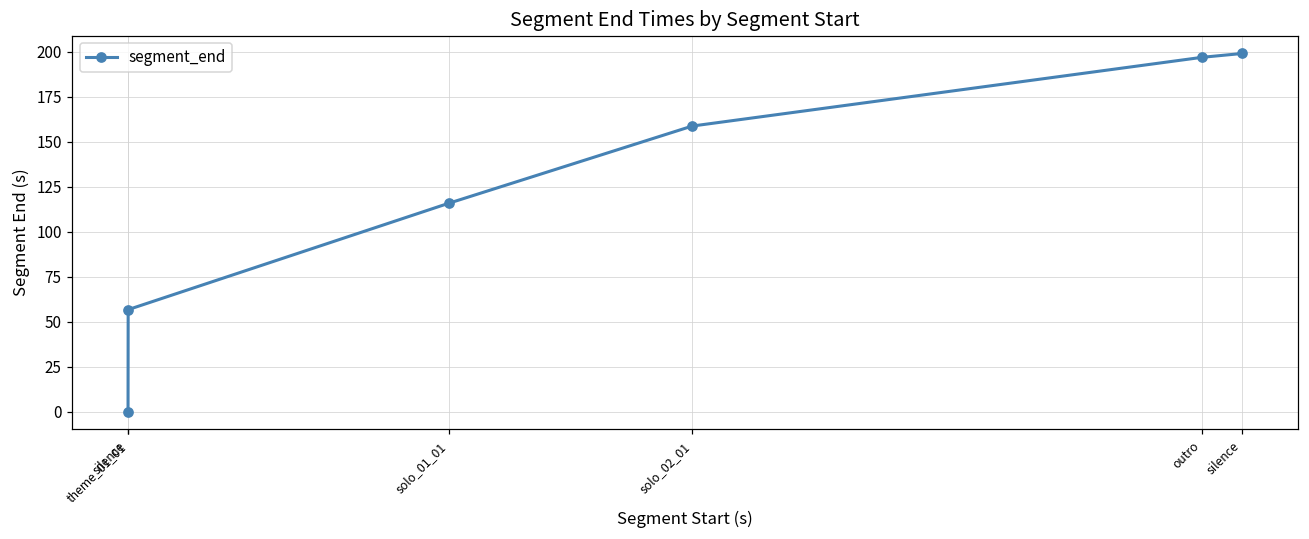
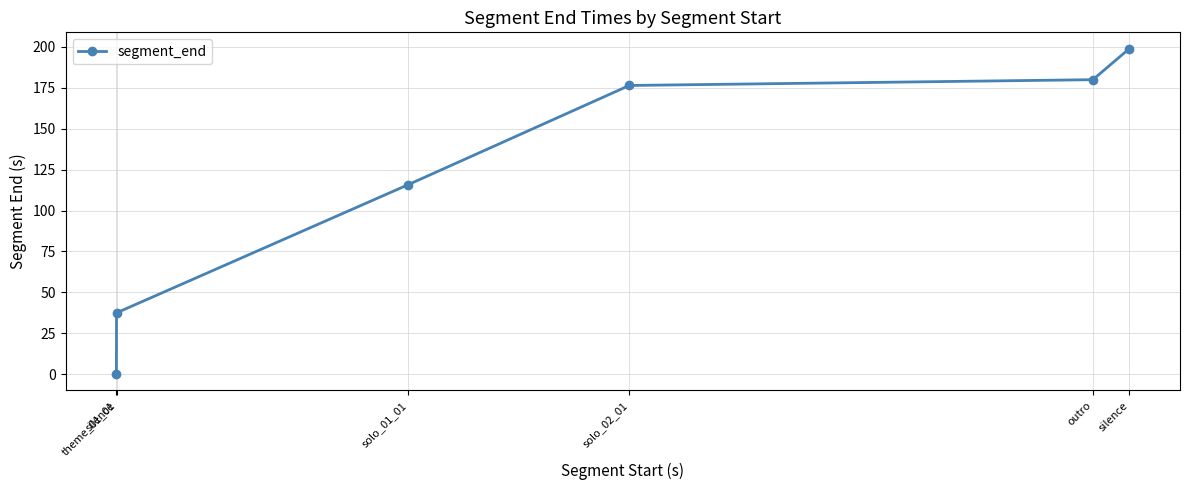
  {
-   "theme_01_01": 57,
+   "theme_01_01": 37,
    "solo_01_01": 116,
-   "solo_02_01": 159,
-   "outro": 197
+   "solo_02_01": 176,
+   "outro": 180
  }
